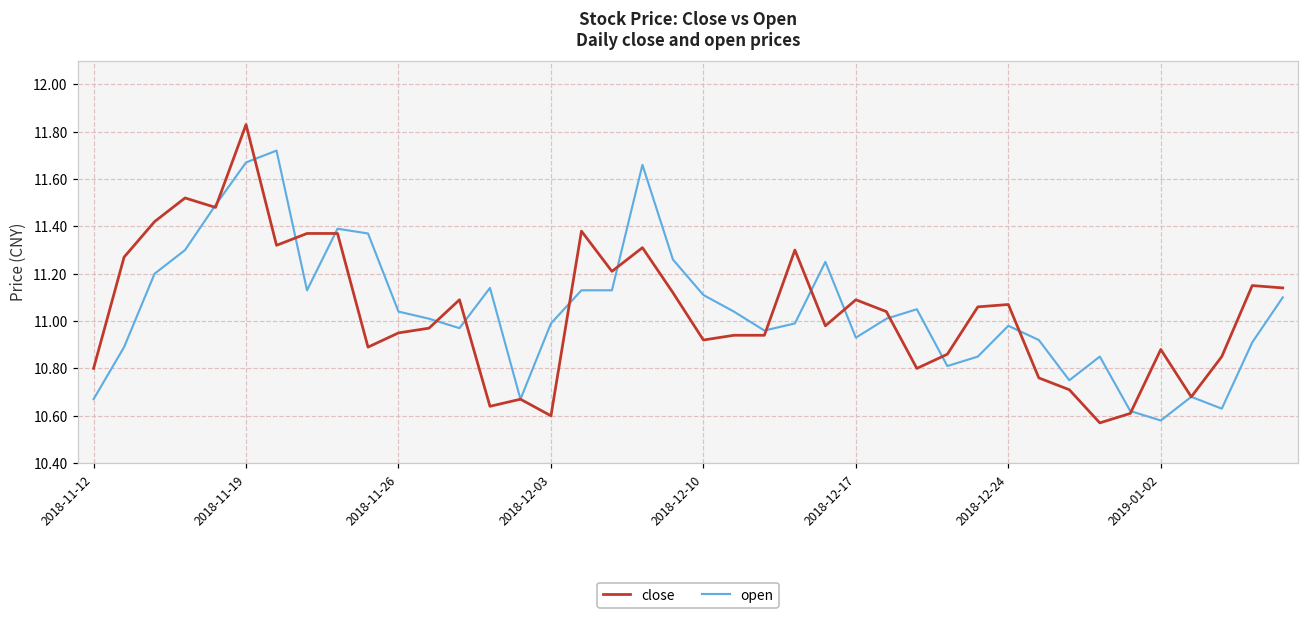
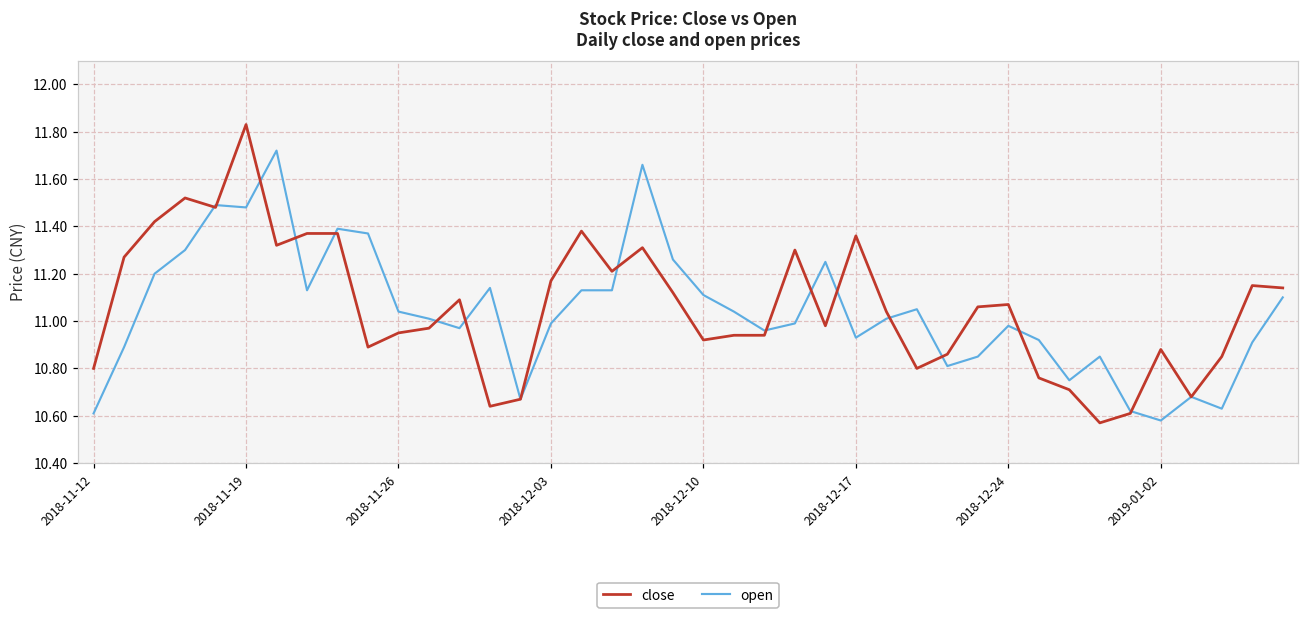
  {
    "close": {
      "2018-11-12": 10.80,
      "2018-11-19": 11.83,
      "2018-11-26": 10.95,
-     "2018-12-03": 10.60,
+     "2018-12-03": 11.17,
      "2018-12-10": 10.92,
-     "2018-12-17": 11.09,
+     "2018-12-17": 11.36,
      "2018-12-24": 11.07,
      "2019-01-02": 10.88
    },
    "open": {
-     "2018-11-12": 10.67,
-     "2018-11-19": 11.67,
+     "2018-11-12": 10.61,
+     "2018-11-19": 11.48,
      "2018-11-26": 11.04,
      "2018-12-03": 10.99,
      "2018-12-10": 11.11,
      "2018-12-17": 10.93,
      "2018-12-24": 10.98,
      "2019-01-02": 10.58
    }
  }
